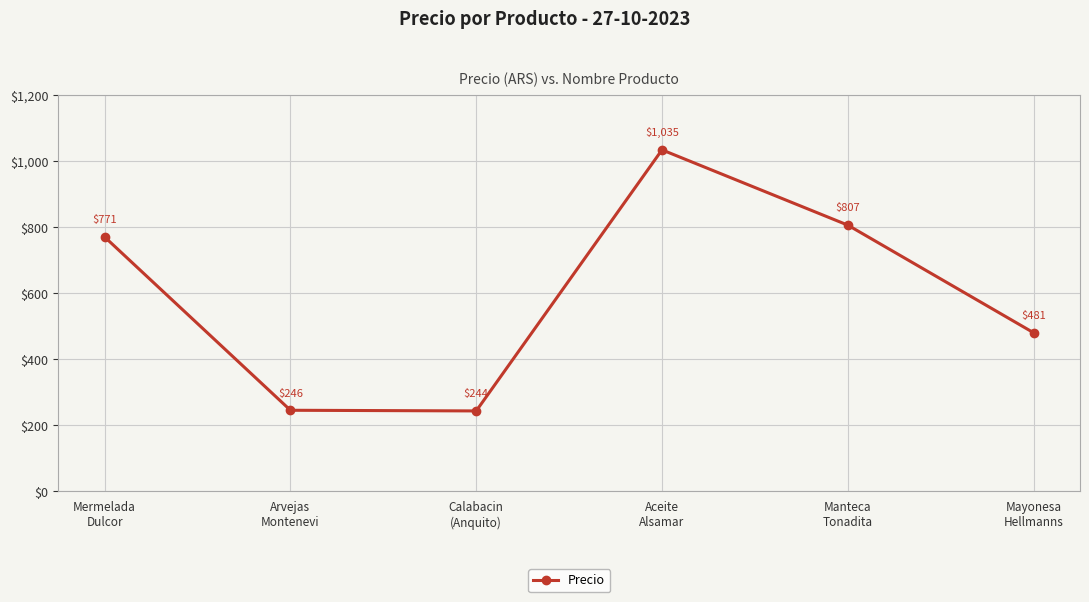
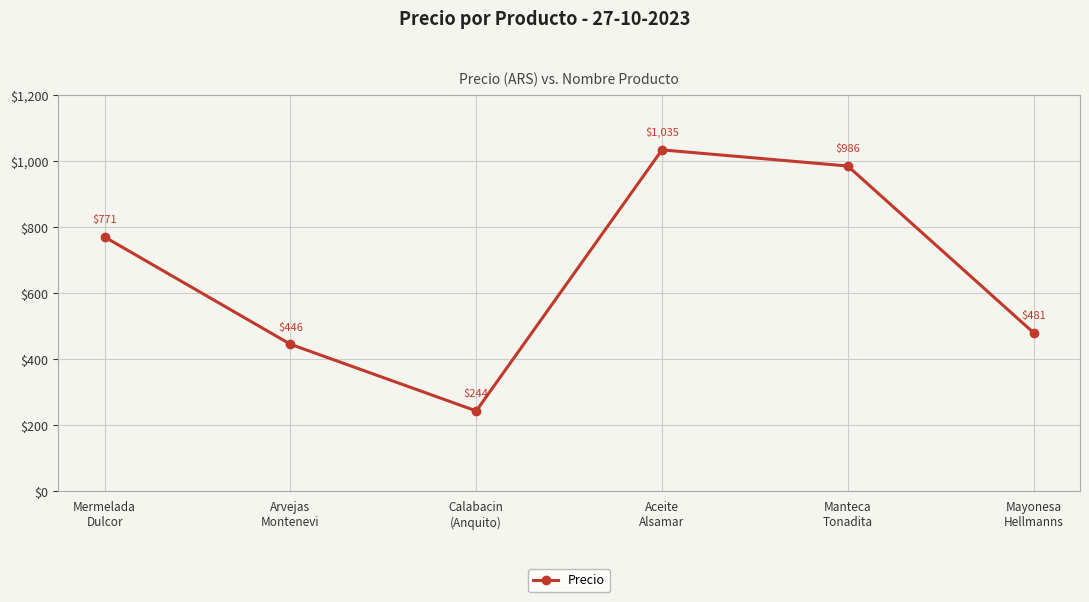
  {
    "Mermelada Dulcor": "$771",
-   "Arvejas Montenevi": "$246",
+   "Arvejas Montenevi": "$446",
    "Calabacin (Anquito)": "$244",
    "Aceite Alsamar": "$1,035",
-   "Manteca Tonadita": "$807",
+   "Manteca Tonadita": "$986",
    "Mayonesa Hellmanns": "$481"
  }
